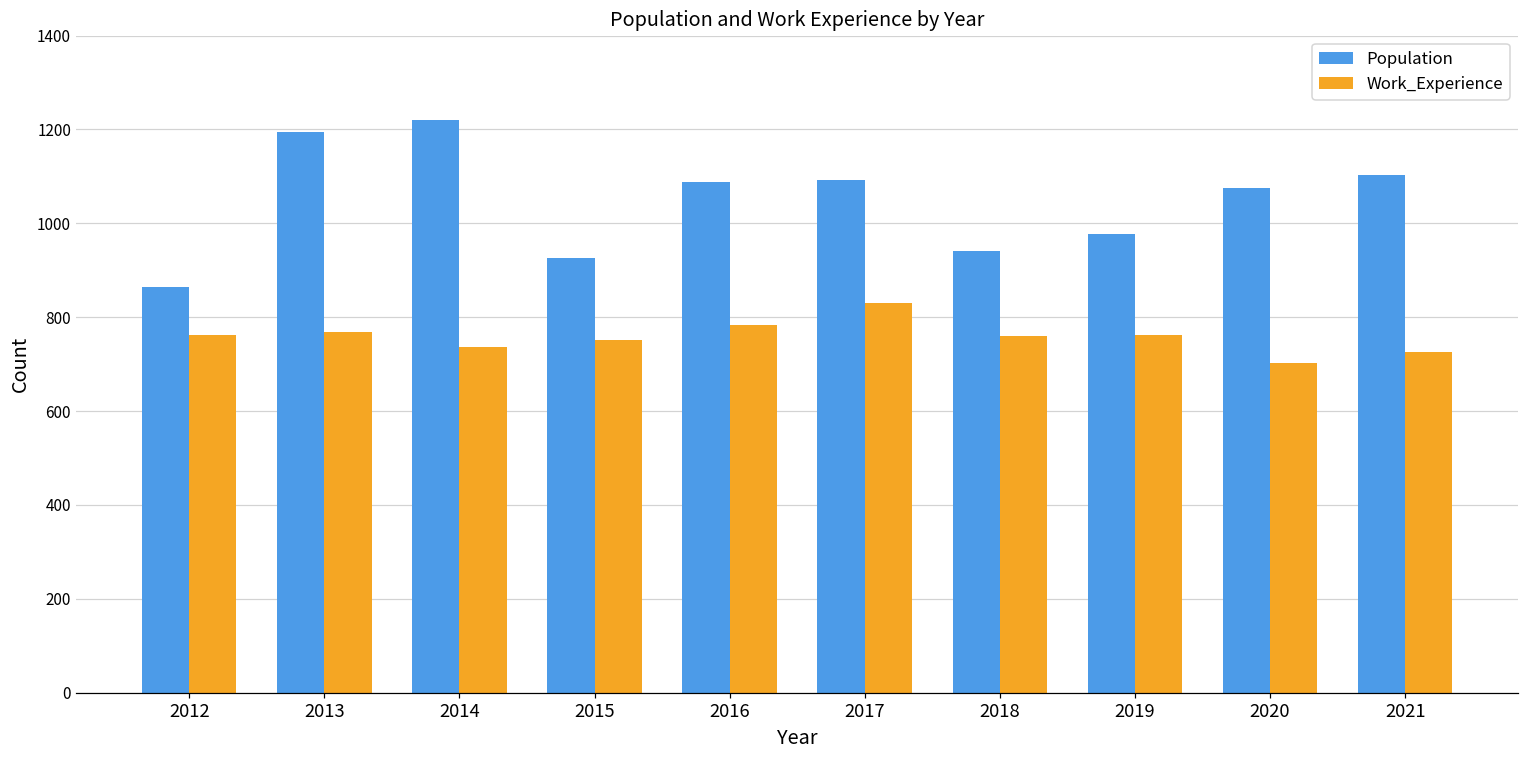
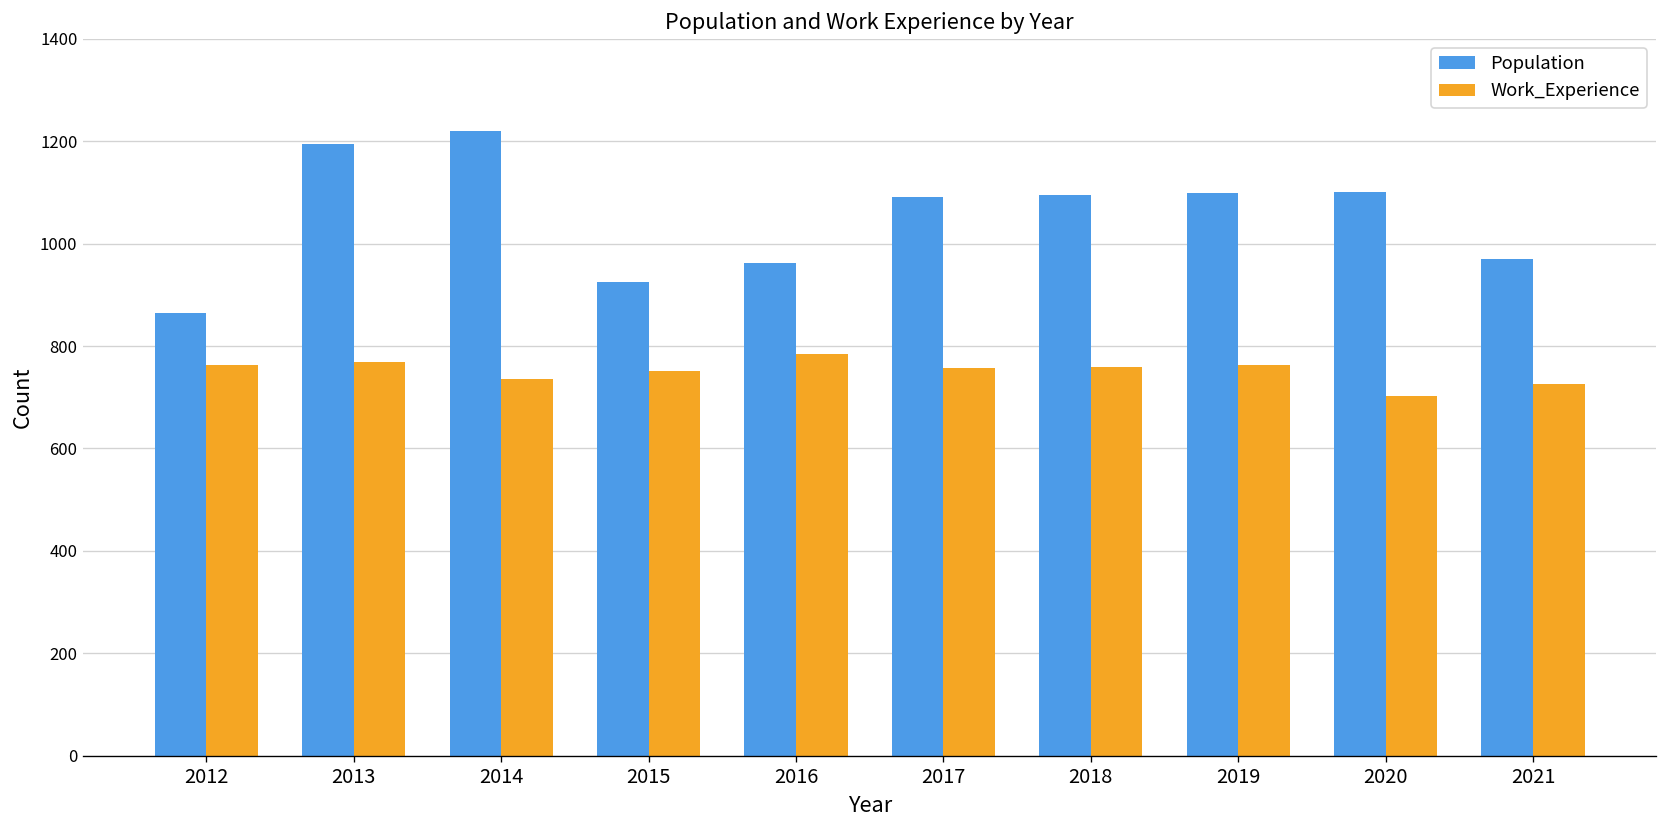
  {
    "Population": {
      "2012": 860,
      "2013": 1190,
      "2014": 1220,
      "2015": 930,
-     "2016": 1090,
+     "2016": 960,
      "2017": 1090,
-     "2018": 940,
-     "2019": 980,
-     "2020": 1080,
-     "2021": 1100
+     "2018": 1100,
+     "2019": 1100,
+     "2020": 1100,
+     "2021": 970
    },
    "Work_Experience": {
      "2012": 760,
      "2013": 770,
      "2014": 740,
      "2015": 750,
      "2016": 780,
-     "2017": 830,
+     "2017": 760,
      "2018": 760,
      "2019": 760,
      "2020": 700,
      "2021": 730
    }
  }
